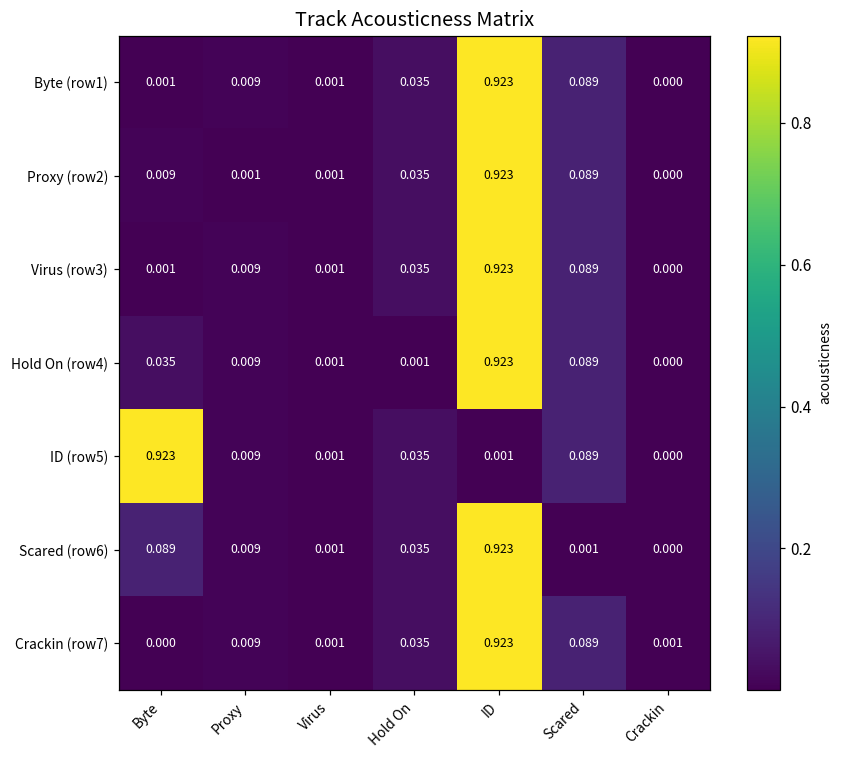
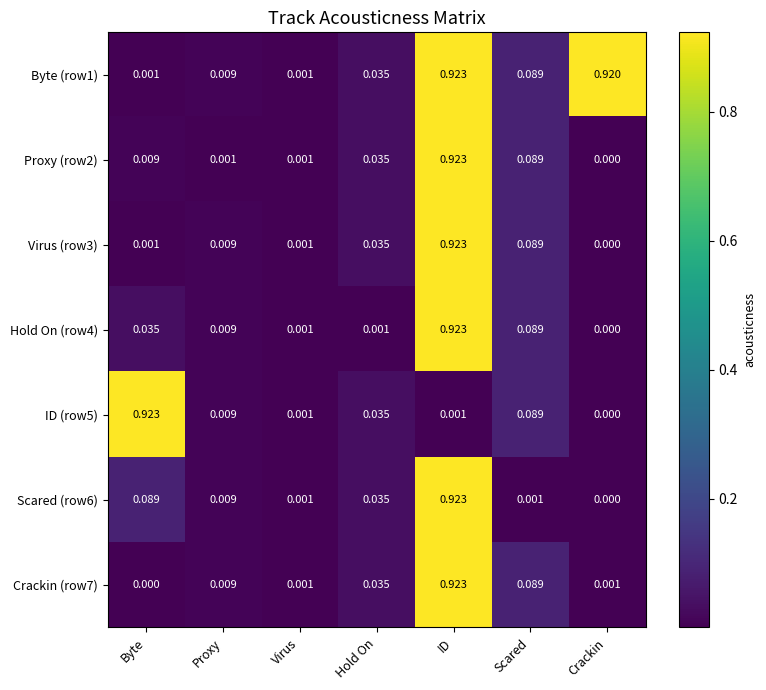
  {
    "Byte (row1)": {
      "Byte": 0.001,
      "Proxy": 0.009,
      "Virus": 0.001,
      "Hold On": 0.035,
      "ID": 0.923,
      "Scared": 0.089,
-     "Crackin": 0.000
+     "Crackin": 0.920
    },
    "Proxy (row2)": {
      "Byte": 0.009,
      "Proxy": 0.001,
      "Virus": 0.001,
      "Hold On": 0.035,
      "ID": 0.923,
      "Scared": 0.089,
      "Crackin": 0.000
    },
    "Virus (row3)": {
      "Byte": 0.001,
      "Proxy": 0.009,
      "Virus": 0.001,
      "Hold On": 0.035,
      "ID": 0.923,
      "Scared": 0.089,
      "Crackin": 0.000
    },
    "Hold On (row4)": {
      "Byte": 0.035,
      "Proxy": 0.009,
      "Virus": 0.001,
      "Hold On": 0.001,
      "ID": 0.923,
      "Scared": 0.089,
      "Crackin": 0.000
    },
    "ID (row5)": {
      "Byte": 0.923,
      "Proxy": 0.009,
      "Virus": 0.001,
      "Hold On": 0.035,
      "ID": 0.001,
      "Scared": 0.089,
      "Crackin": 0.000
    },
    "Scared (row6)": {
      "Byte": 0.089,
      "Proxy": 0.009,
      "Virus": 0.001,
      "Hold On": 0.035,
      "ID": 0.923,
      "Scared": 0.001,
      "Crackin": 0.000
    },
    "Crackin (row7)": {
      "Byte": 0.000,
      "Proxy": 0.009,
      "Virus": 0.001,
      "Hold On": 0.035,
      "ID": 0.923,
      "Scared": 0.089,
      "Crackin": 0.001
    }
  }
